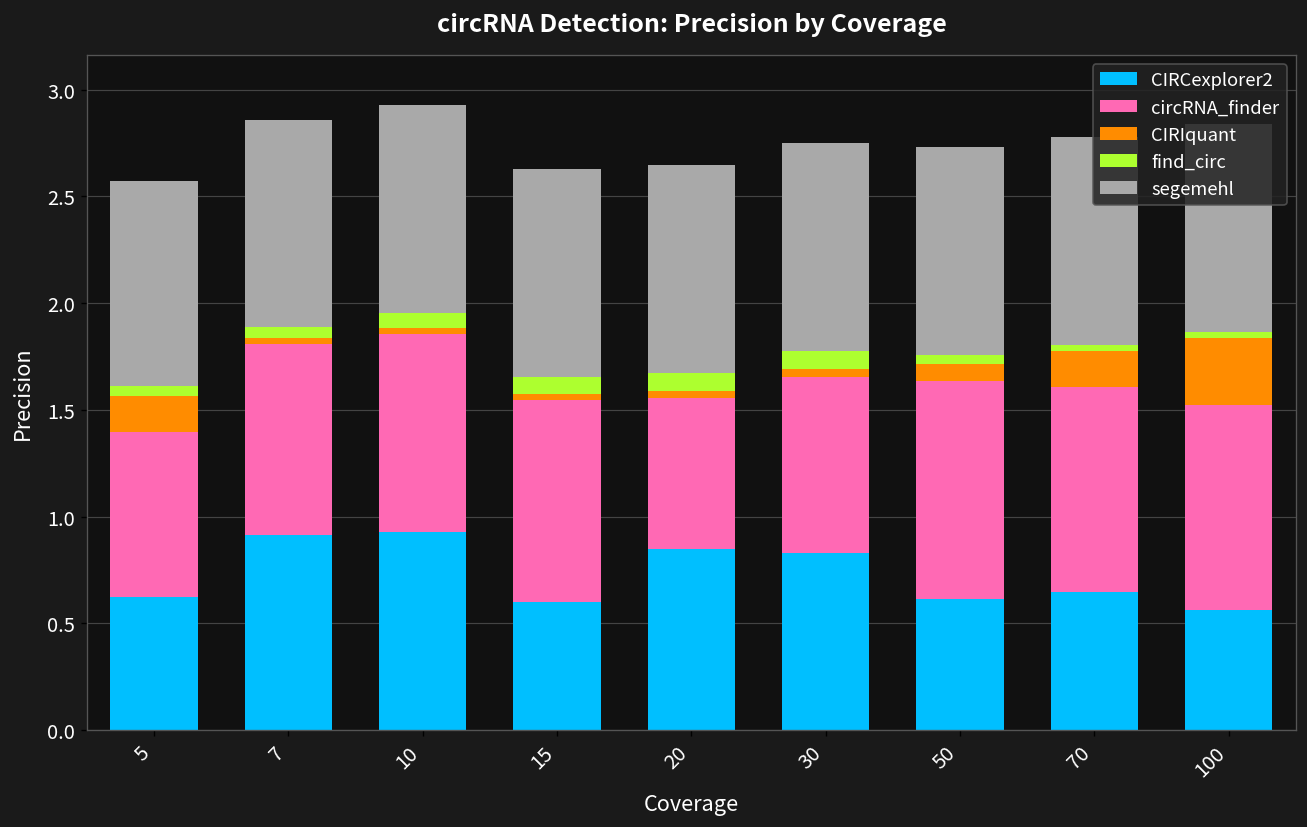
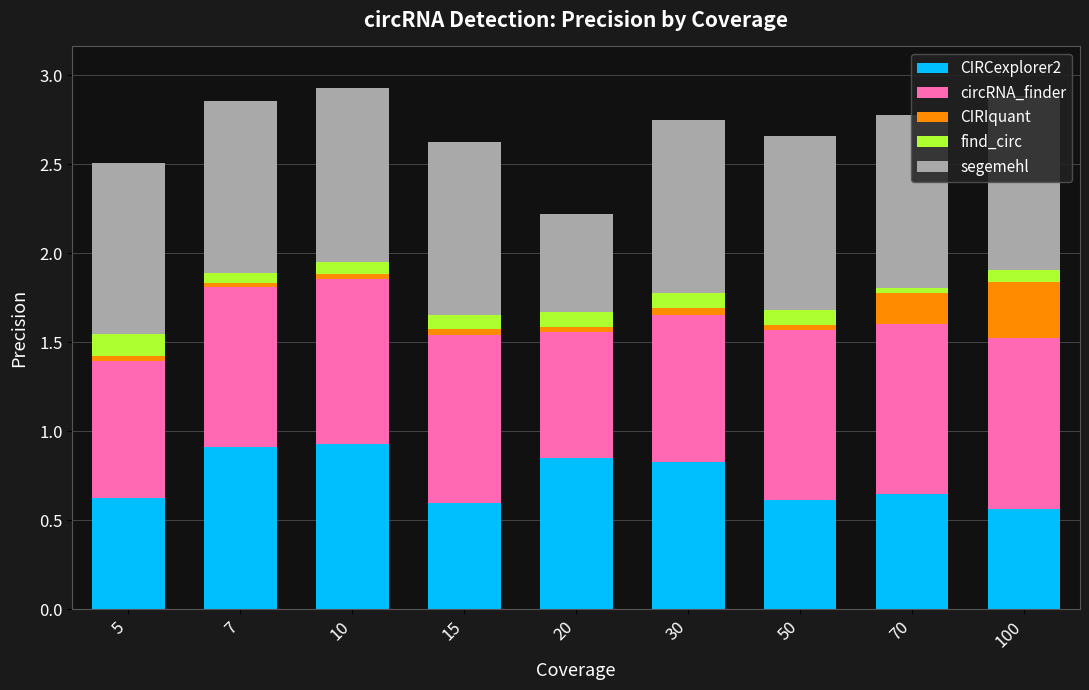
  {
    "CIRCexplorer2": {
      "5": 0.63,
      "7": 0.91,
      "10": 0.93,
      "15": 0.60,
      "20": 0.85,
      "30": 0.83,
      "50": 0.61,
      "70": 0.65,
      "100": 0.56
    },
    "circRNA_finder": {
      "5": 0.77,
      "7": 0.90,
      "10": 0.92,
      "15": 0.95,
      "20": 0.71,
      "30": 0.83,
-     "50": 1.02,
+     "50": 0.96,
      "70": 0.96,
      "100": 0.96
    },
    "CIRIquant": {
-     "5": 0.17,
+     "5": 0.03,
      "7": 0.03,
      "10": 0.03,
      "15": 0.03,
      "20": 0.03,
      "30": 0.04,
-     "50": 0.08,
+     "50": 0.03,
      "70": 0.17,
      "100": 0.32
    },
    "find_circ": {
-     "5": 0.05,
+     "5": 0.13,
      "7": 0.05,
      "10": 0.07,
      "15": 0.08,
      "20": 0.08,
      "30": 0.08,
-     "50": 0.04,
+     "50": 0.09,
      "70": 0.03,
-     "100": 0.02
+     "100": 0.07
    },
    "segemehl": {
      "5": 0.96,
      "7": 0.97,
      "10": 0.97,
      "15": 0.97,
-     "20": 0.97,
+     "20": 0.55,
      "30": 0.97,
      "50": 0.97
    }
  }
